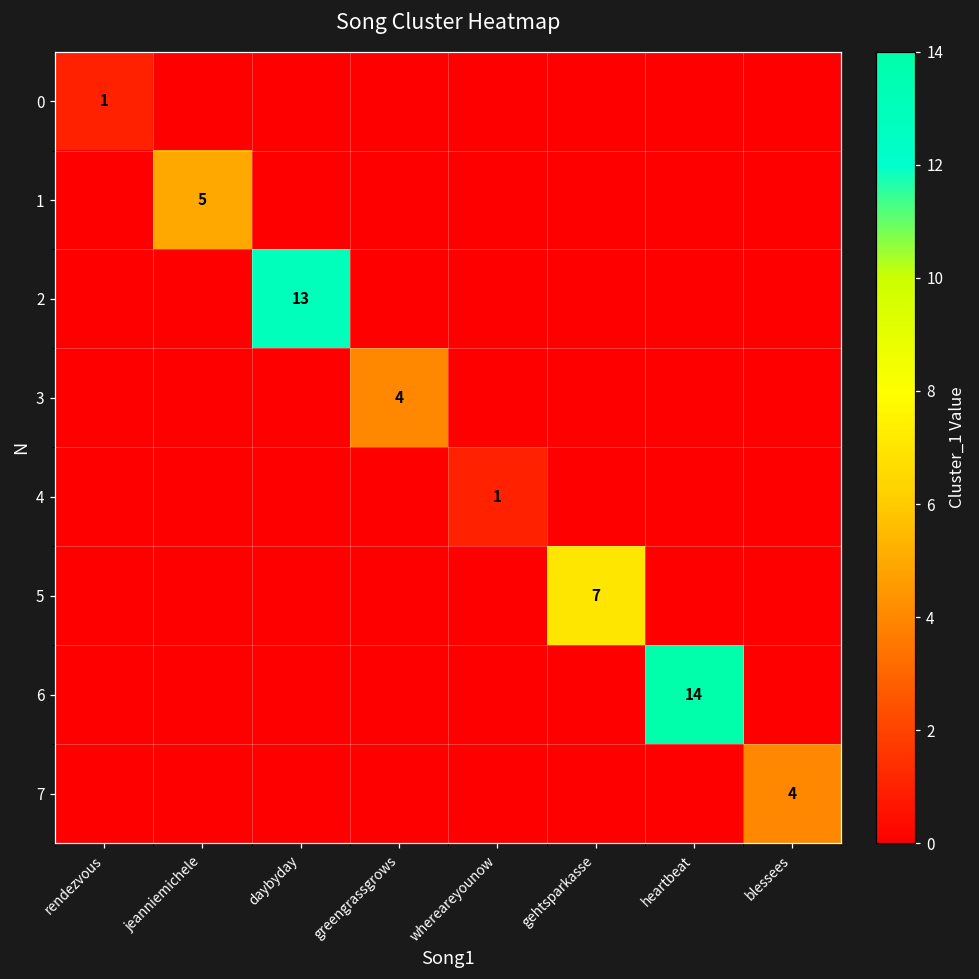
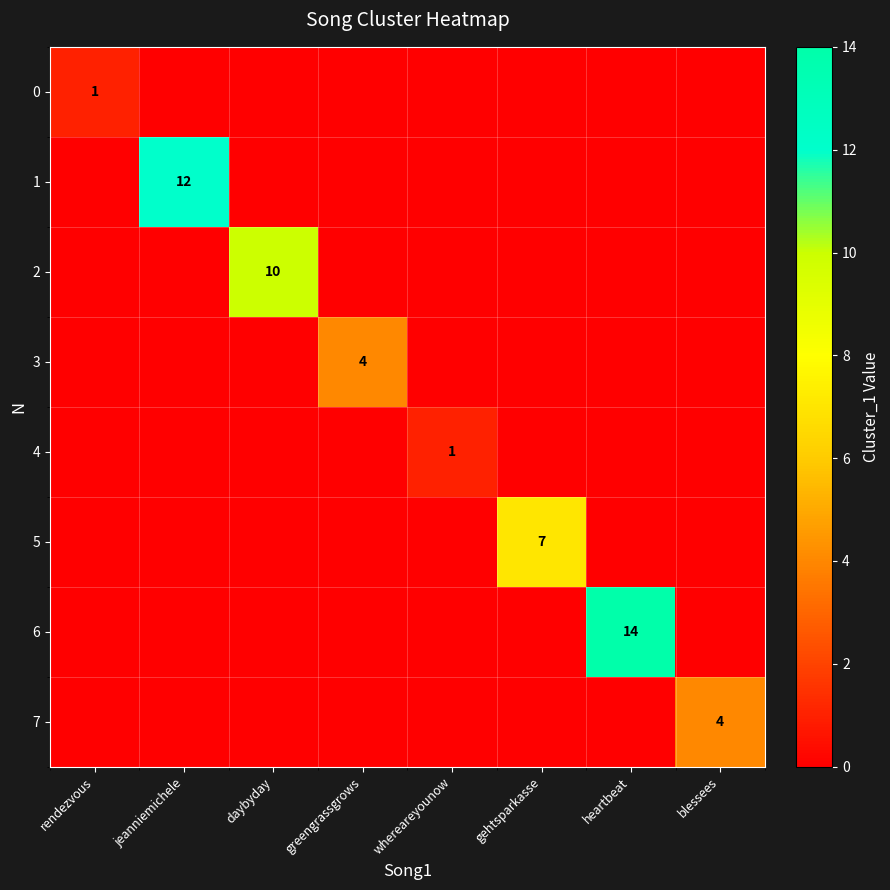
  {
    "0": {
      "rendezvous": 1
    },
    "1": {
-     "jeanniemichele": 5
+     "jeanniemichele": 12
    },
    "2": {
-     "daybyday": 13
+     "daybyday": 10
    },
    "3": {
      "greengrassgrows": 4
    },
    "4": {
      "whereareyounow": 1
    },
    "5": {
      "gehtsparkasse": 7
    },
    "6": {
      "heartbeat": 14
    },
    "7": {
      "blessees": 4
    }
  }
